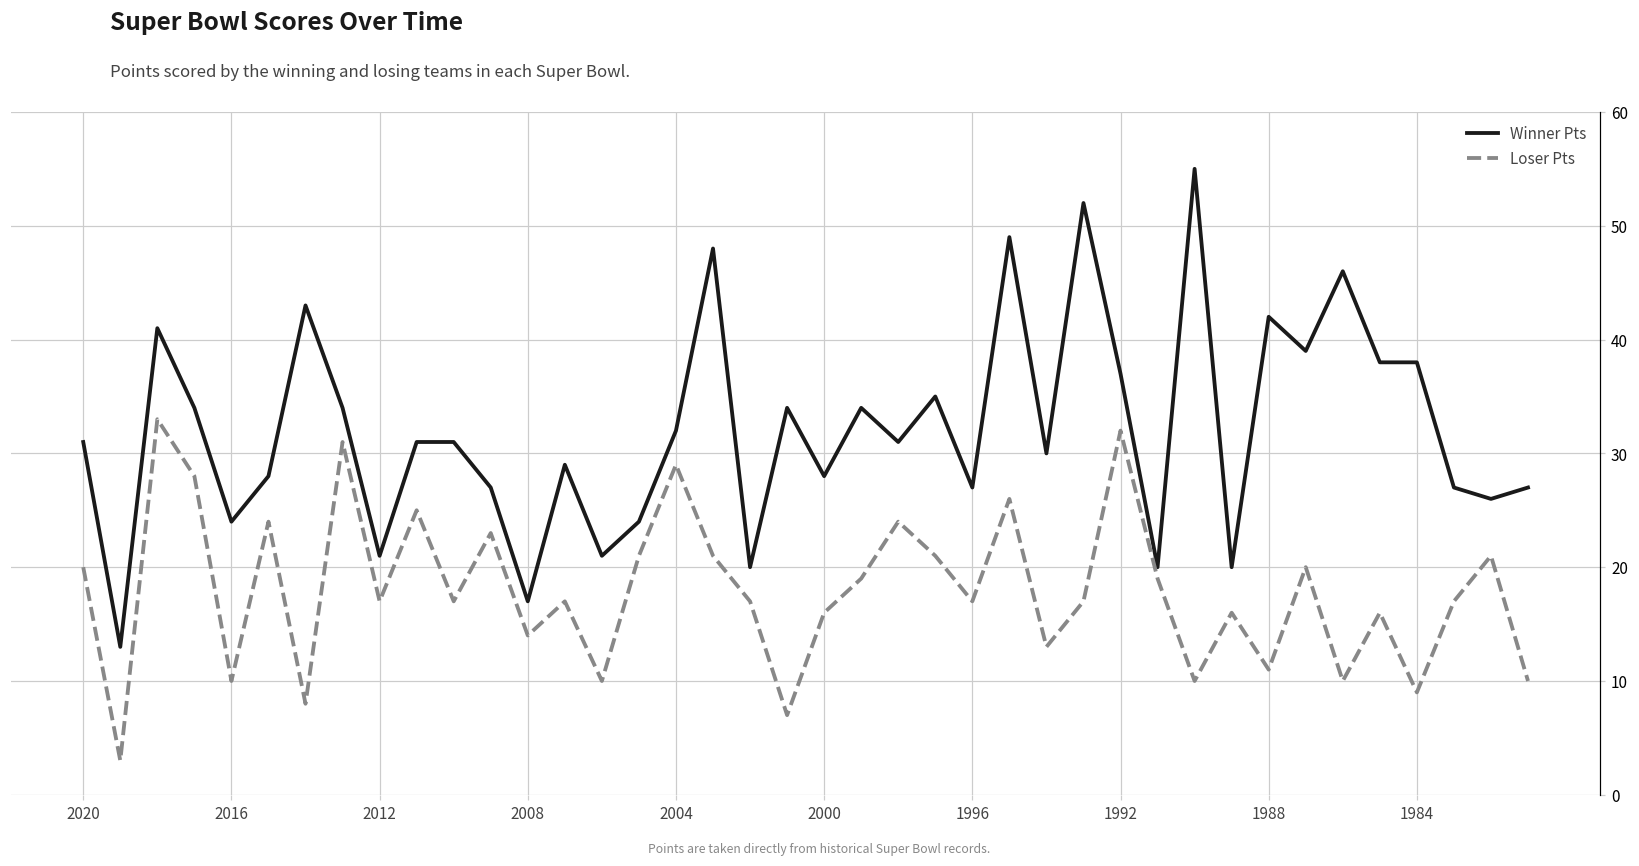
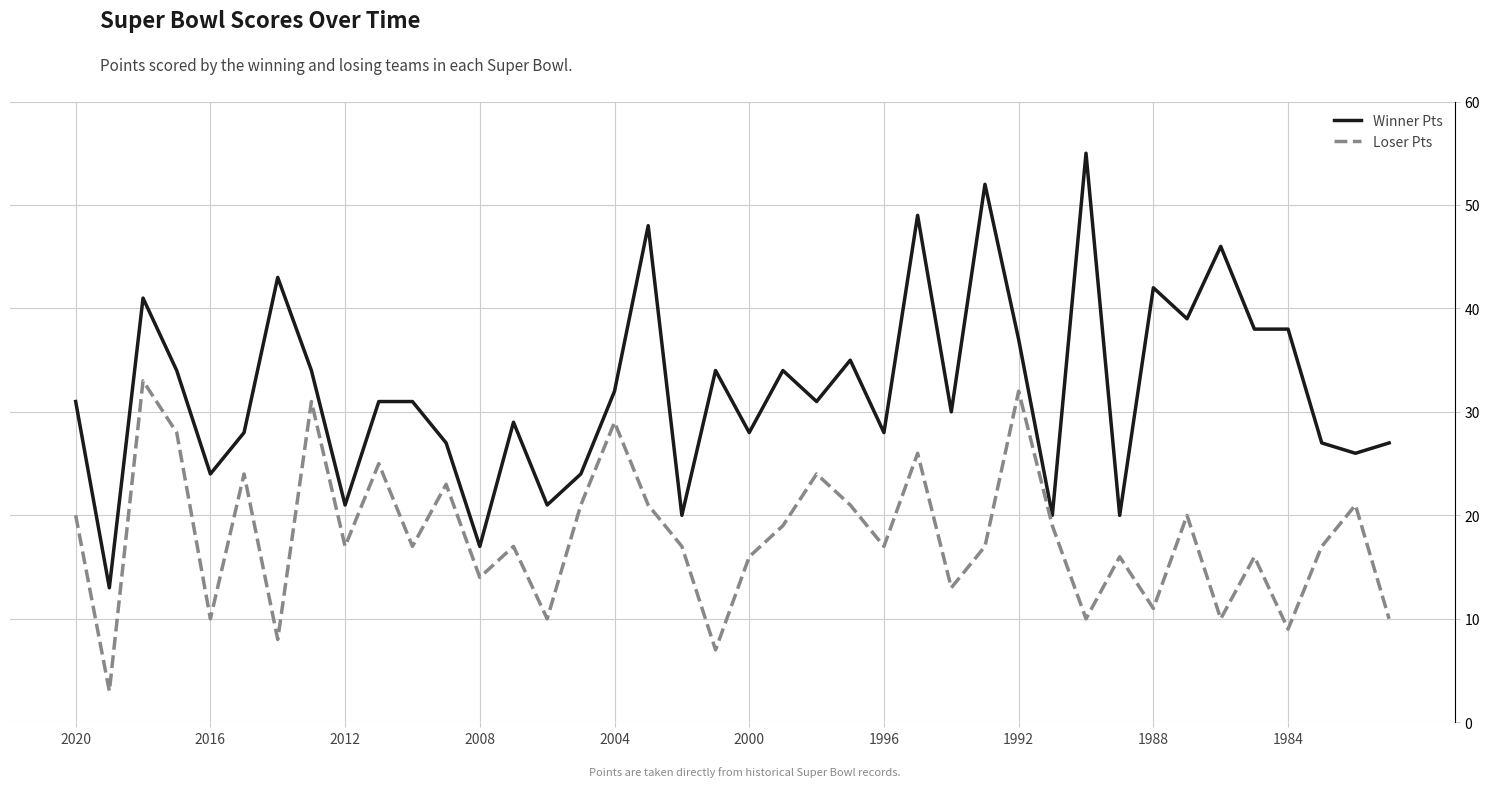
  {
    "Winner Pts": {
      "2020": 31,
      "2016": 24,
      "2012": 21,
      "2008": 17,
      "2004": 32,
      "2000": 28,
-     "1996": 27,
+     "1996": 28,
      "1992": 37,
      "1988": 42,
      "1984": 38
    },
    "Loser Pts": {
      "2020": 20,
      "2016": 10,
      "2012": 17,
      "2008": 14,
      "2004": 29,
      "2000": 16,
      "1996": 17,
      "1992": 32,
      "1988": 11,
      "1984": 9
    }
  }
